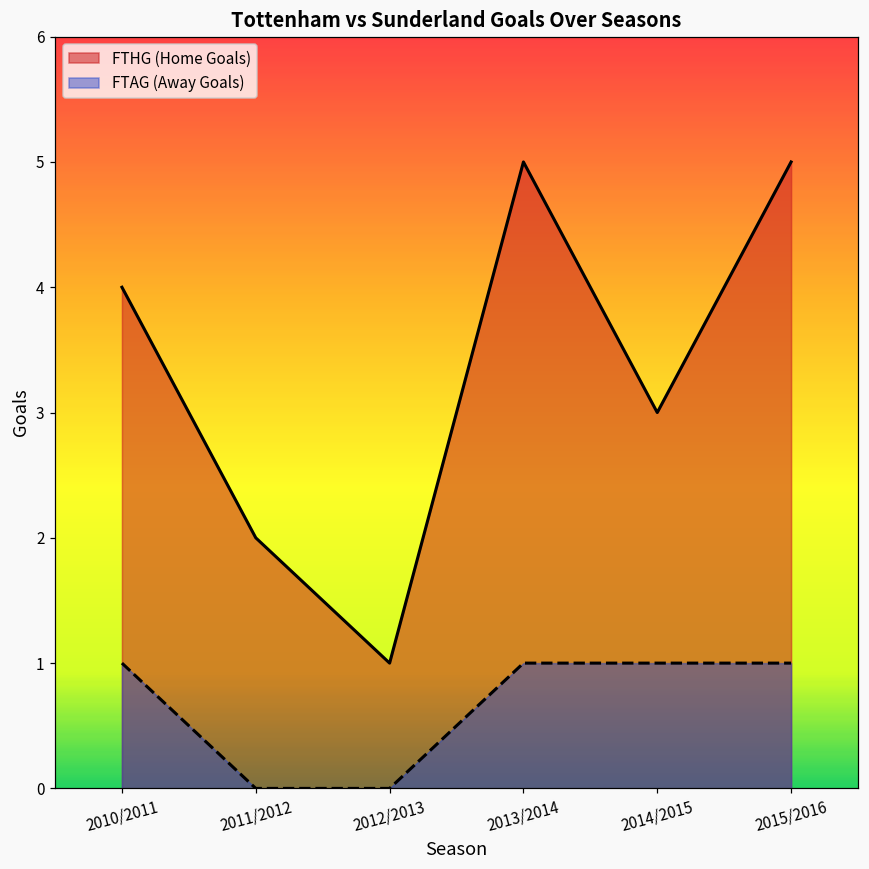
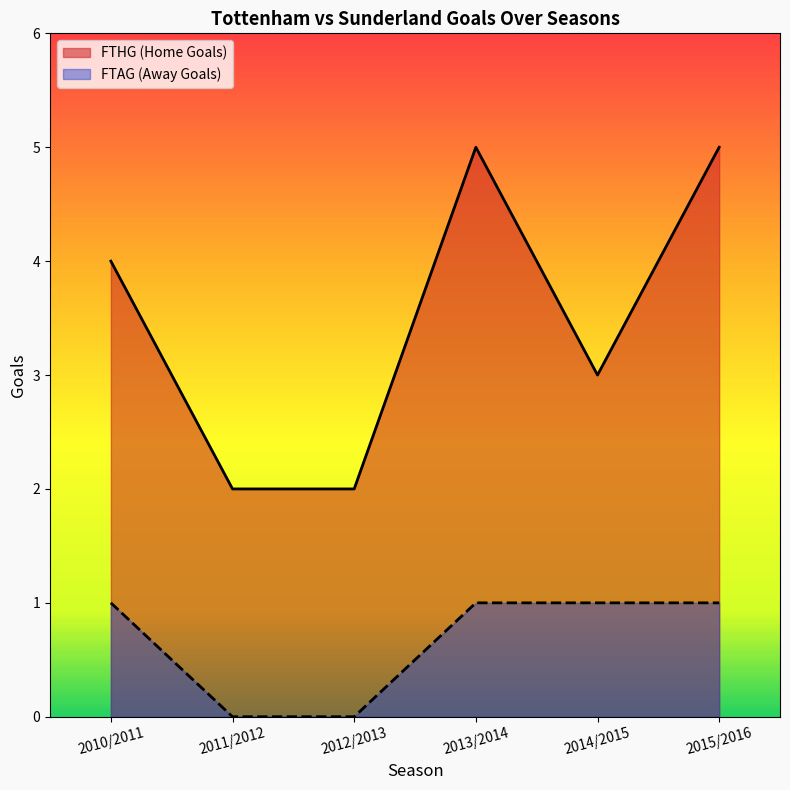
  {
    "FTHG (Home Goals)": {
      "2010/2011": 4,
      "2011/2012": 2,
-     "2012/2013": 1,
+     "2012/2013": 2,
      "2013/2014": 5,
      "2014/2015": 3,
      "2015/2016": 5
    },
    "FTAG (Away Goals)": {
      "2010/2011": 1,
      "2011/2012": 0,
      "2012/2013": 0,
      "2013/2014": 1,
      "2014/2015": 1,
      "2015/2016": 1
    }
  }
